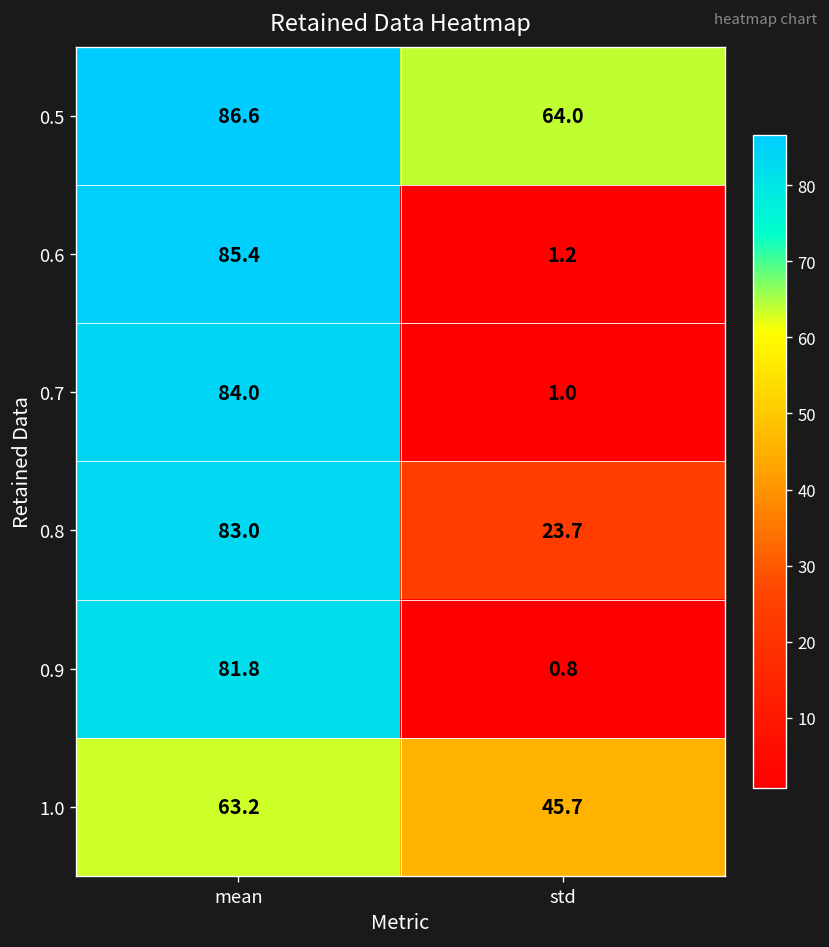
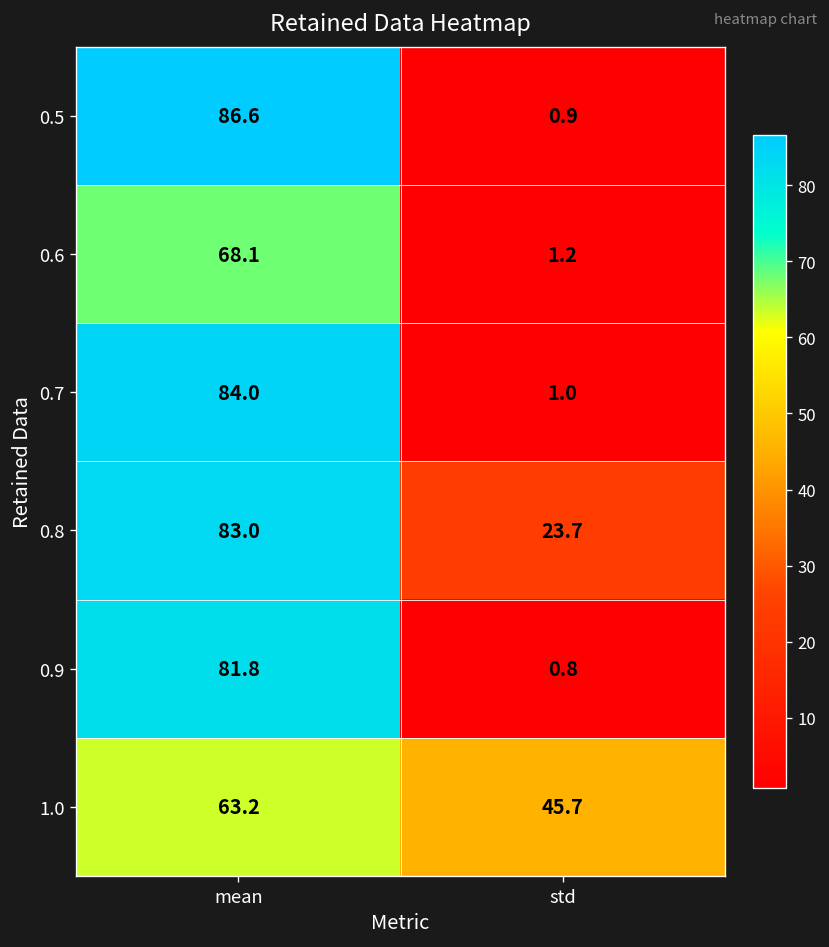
  {
    "0.5": {
      "mean": 86.6,
-     "std": 64.0
+     "std": 0.9
    },
    "0.6": {
-     "mean": 85.4,
+     "mean": 68.1,
      "std": 1.2
    },
    "0.7": {
      "mean": 84.0,
      "std": 1.0
    },
    "0.8": {
      "mean": 83.0,
      "std": 23.7
    },
    "0.9": {
      "mean": 81.8,
      "std": 0.8
    },
    "1.0": {
      "mean": 63.2,
      "std": 45.7
    }
  }
